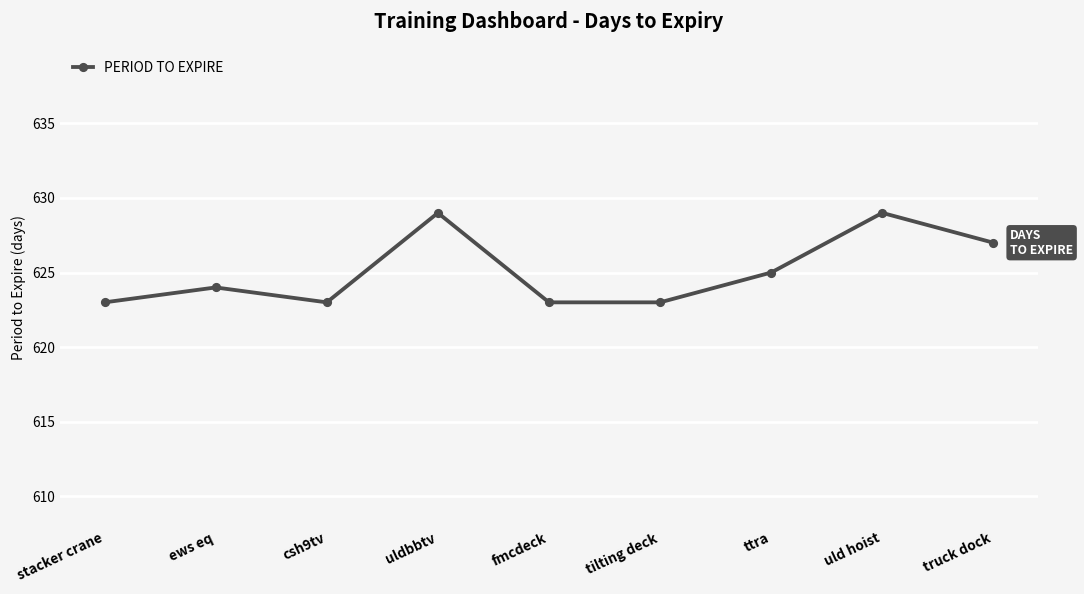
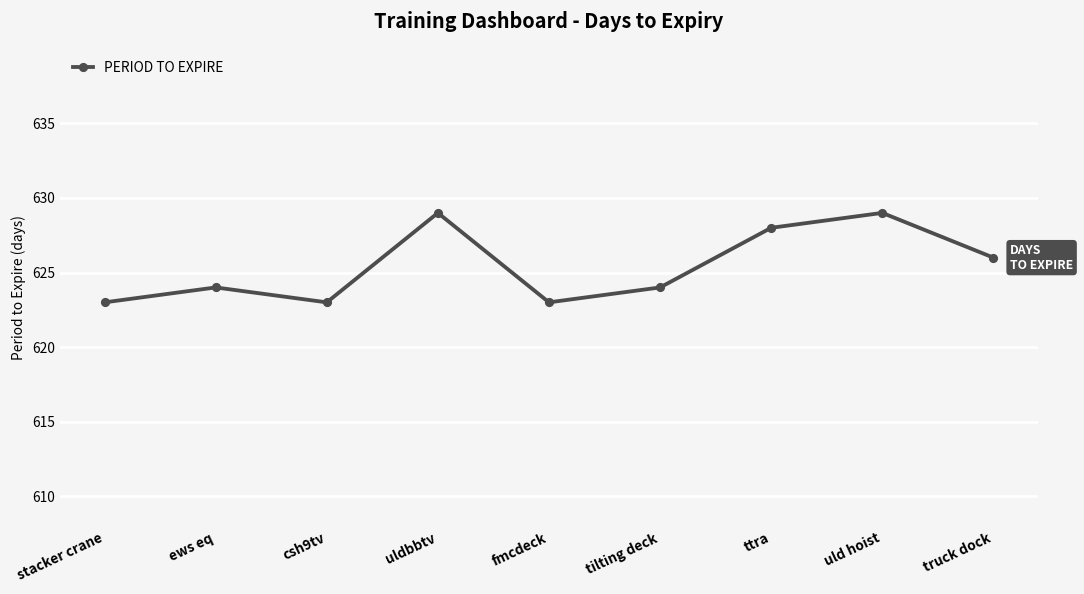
  {
    "stacker crane": 623,
    "ews eq": 624,
    "csh9tv": 623,
    "uldbbtv": 629,
    "fmcdeck": 623,
-   "tilting deck": 623,
-   "ttra": 625,
+   "tilting deck": 624,
+   "ttra": 628,
    "uld hoist": 629,
-   "truck dock": 627
+   "truck dock": 626
  }
